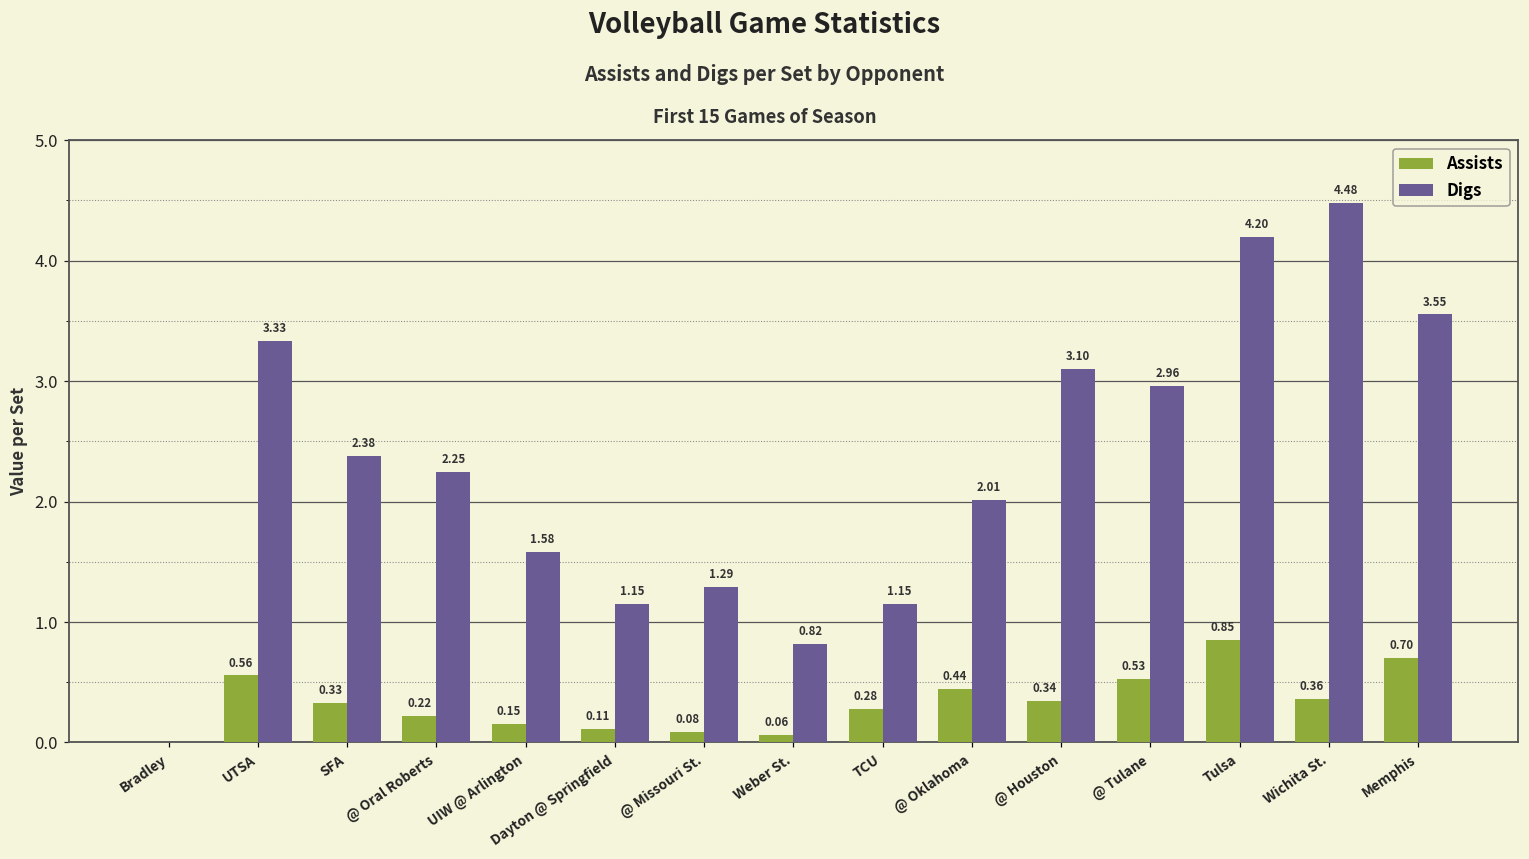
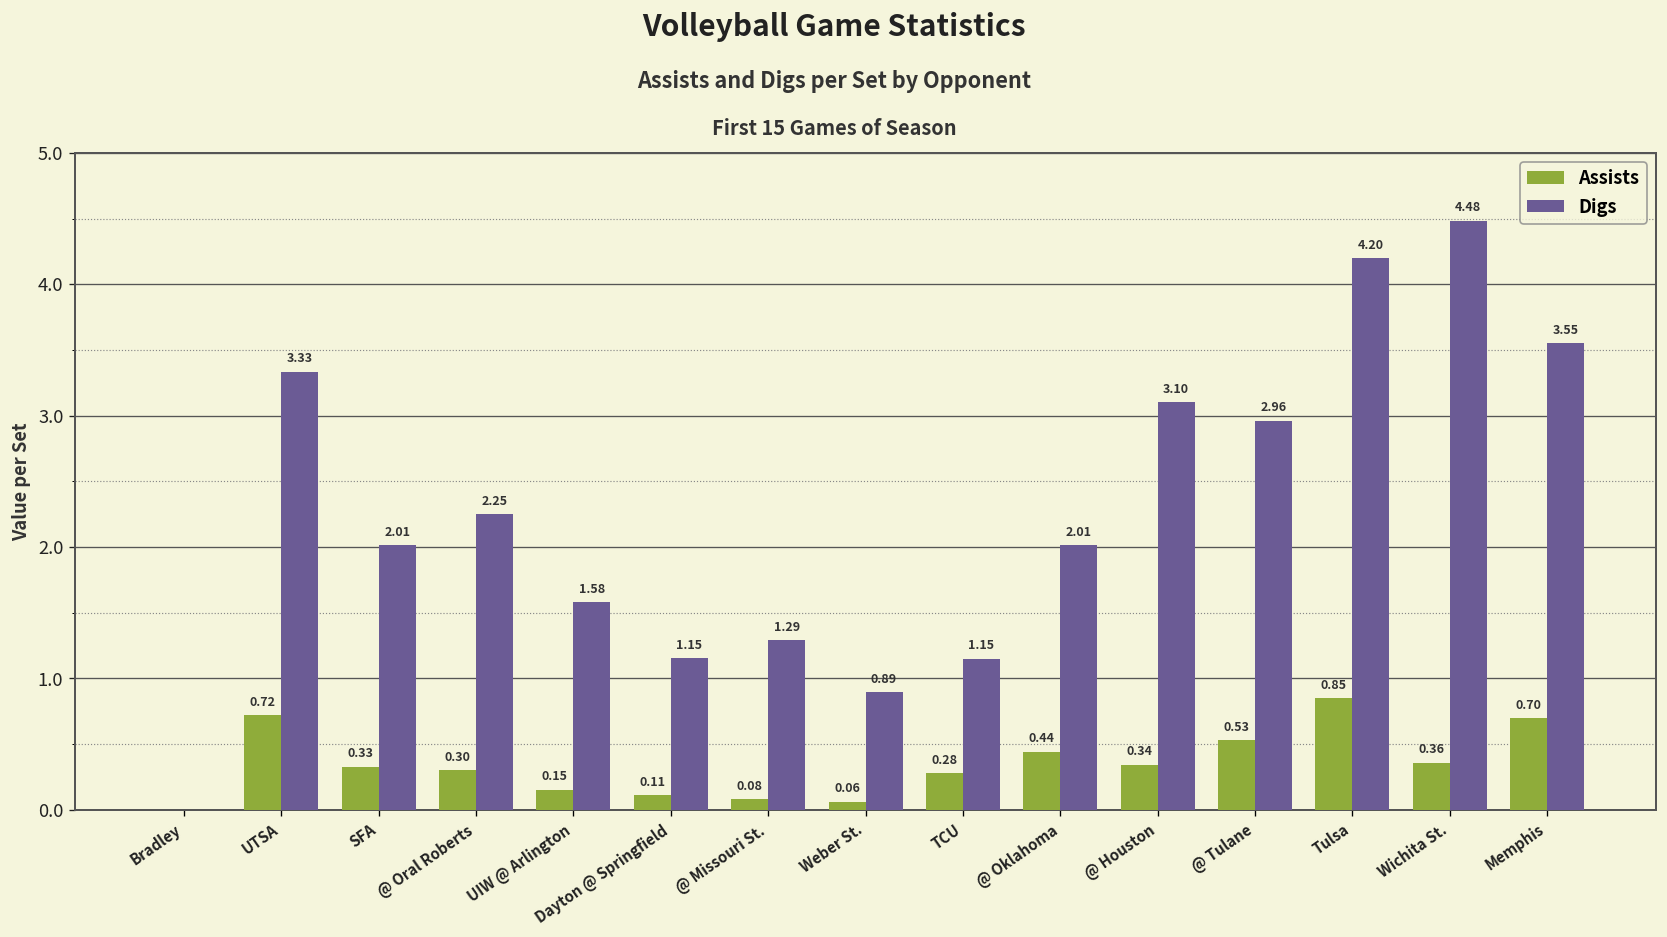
  {
    "Assists": {
-     "UTSA": 0.56,
+     "UTSA": 0.72,
      "SFA": 0.33,
-     "@ Oral Roberts": 0.22,
+     "@ Oral Roberts": 0.30,
      "UIW @ Arlington": 0.15,
      "Dayton @ Springfield": 0.11,
      "@ Missouri St.": 0.08,
      "Weber St.": 0.06,
      "TCU": 0.28,
      "@ Oklahoma": 0.44,
      "@ Houston": 0.34,
      "@ Tulane": 0.53,
      "Tulsa": 0.85,
      "Wichita St.": 0.36,
      "Memphis": 0.70
    },
    "Digs": {
      "UTSA": 3.33,
-     "SFA": 2.38,
+     "SFA": 2.01,
      "@ Oral Roberts": 2.25,
      "UIW @ Arlington": 1.58,
      "Dayton @ Springfield": 1.15,
      "@ Missouri St.": 1.29,
-     "Weber St.": 0.82,
+     "Weber St.": 0.89,
      "TCU": 1.15,
      "@ Oklahoma": 2.01,
      "@ Houston": 3.10,
      "@ Tulane": 2.96,
      "Tulsa": 4.20,
      "Wichita St.": 4.48,
      "Memphis": 3.55
    }
  }
